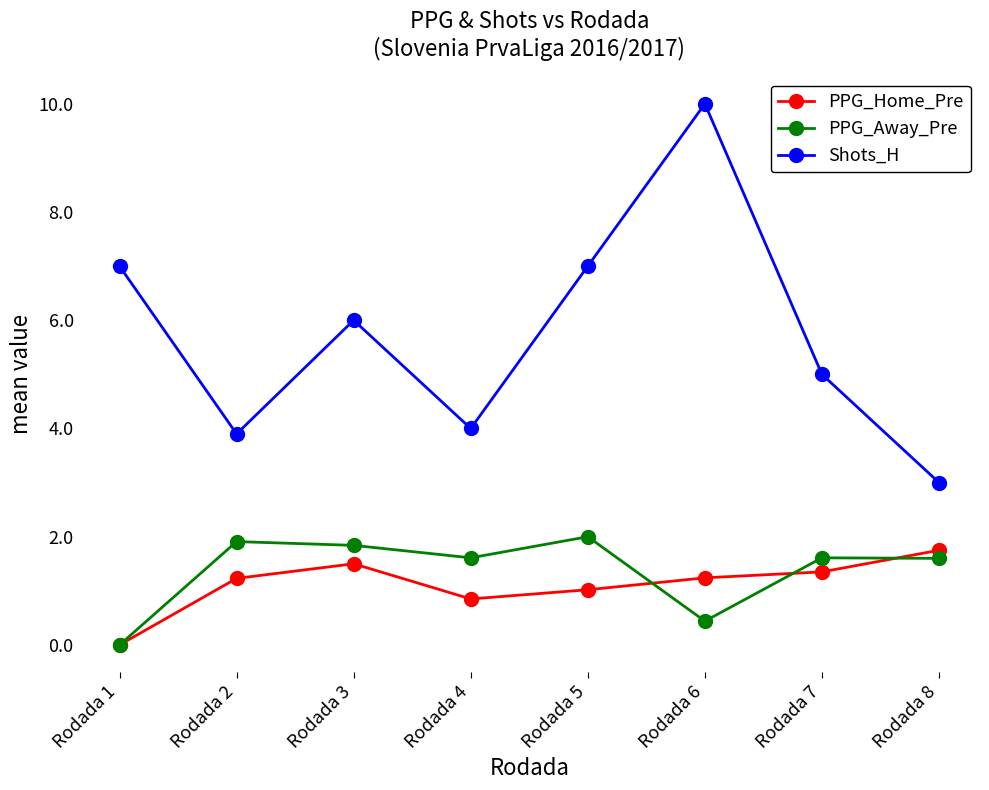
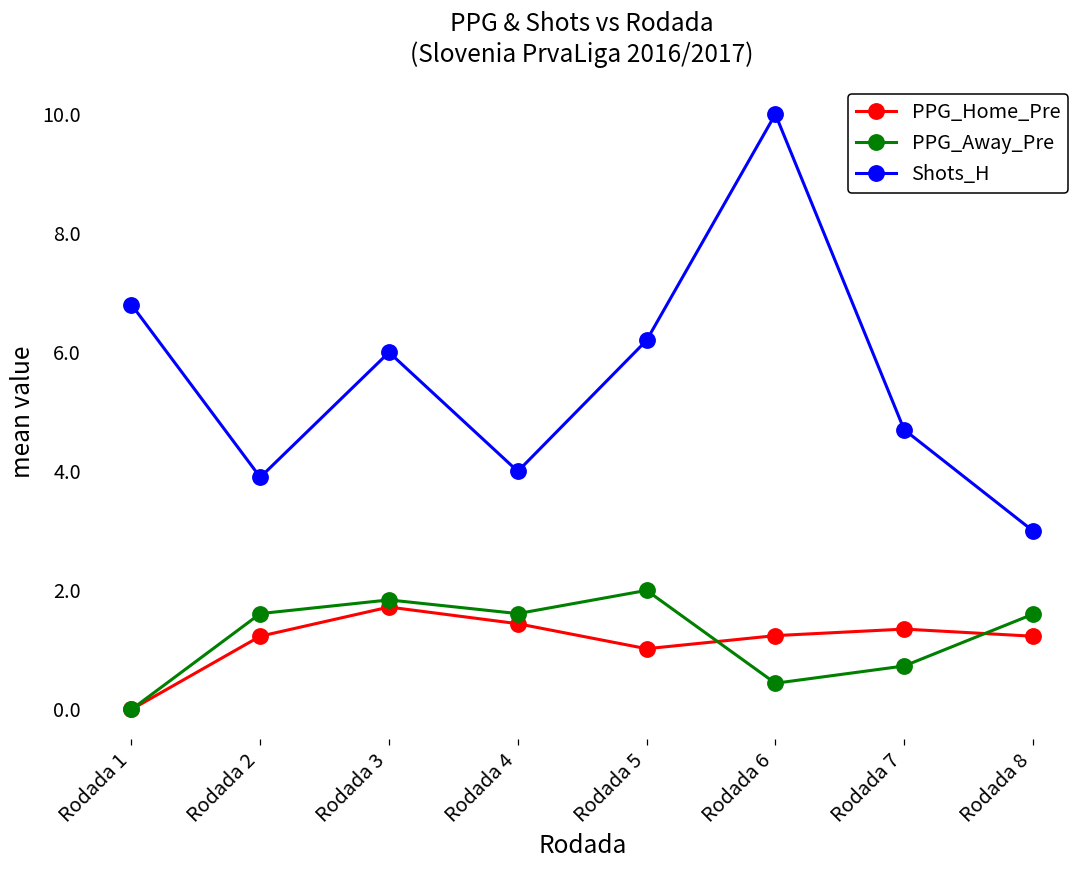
  {
    "PPG_Home_Pre": {
      "Rodada 2": 1.2,
-     "Rodada 3": 1.5,
-     "Rodada 4": 0.9,
+     "Rodada 3": 1.7,
+     "Rodada 4": 1.4,
      "Rodada 5": 1.0,
      "Rodada 6": 1.2,
      "Rodada 7": 1.4,
-     "Rodada 8": 1.8
+     "Rodada 8": 1.2
    },
    "PPG_Away_Pre": {
-     "Rodada 2": 1.9,
+     "Rodada 2": 1.6,
      "Rodada 3": 1.8,
      "Rodada 4": 1.6,
      "Rodada 5": 2.0,
      "Rodada 6": 0.4,
-     "Rodada 7": 1.6,
+     "Rodada 7": 0.7,
      "Rodada 8": 1.6
    },
    "Shots_H": {
-     "Rodada 1": 7.0,
+     "Rodada 1": 6.8,
      "Rodada 2": 3.9,
      "Rodada 3": 6.0,
      "Rodada 4": 4.0,
-     "Rodada 5": 7.0,
+     "Rodada 5": 6.2,
      "Rodada 6": 10.0,
-     "Rodada 7": 5.0,
+     "Rodada 7": 4.7,
      "Rodada 8": 3.0
    }
  }
